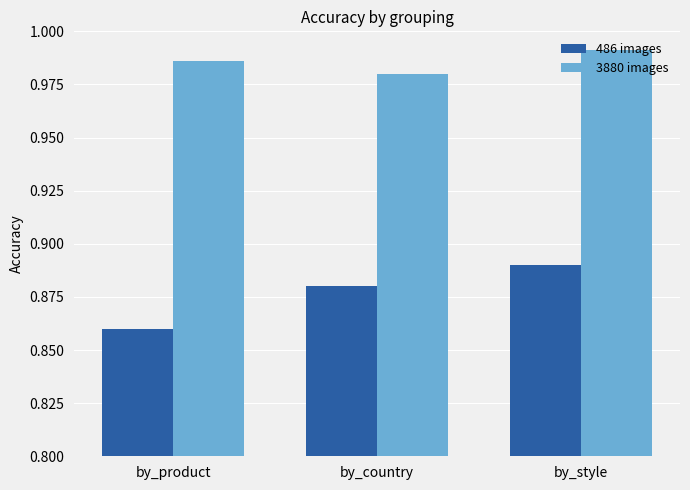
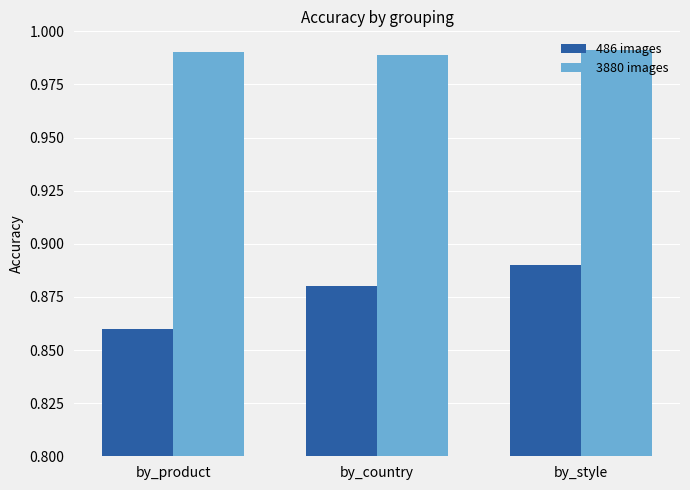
  {
    "486 images": {
      "by_product": 0.860,
      "by_country": 0.880,
      "by_style": 0.890
    },
    "3880 images": {
-     "by_product": 0.986,
-     "by_country": 0.980,
+     "by_product": 0.991,
+     "by_country": 0.989,
      "by_style": 0.991
    }
  }
